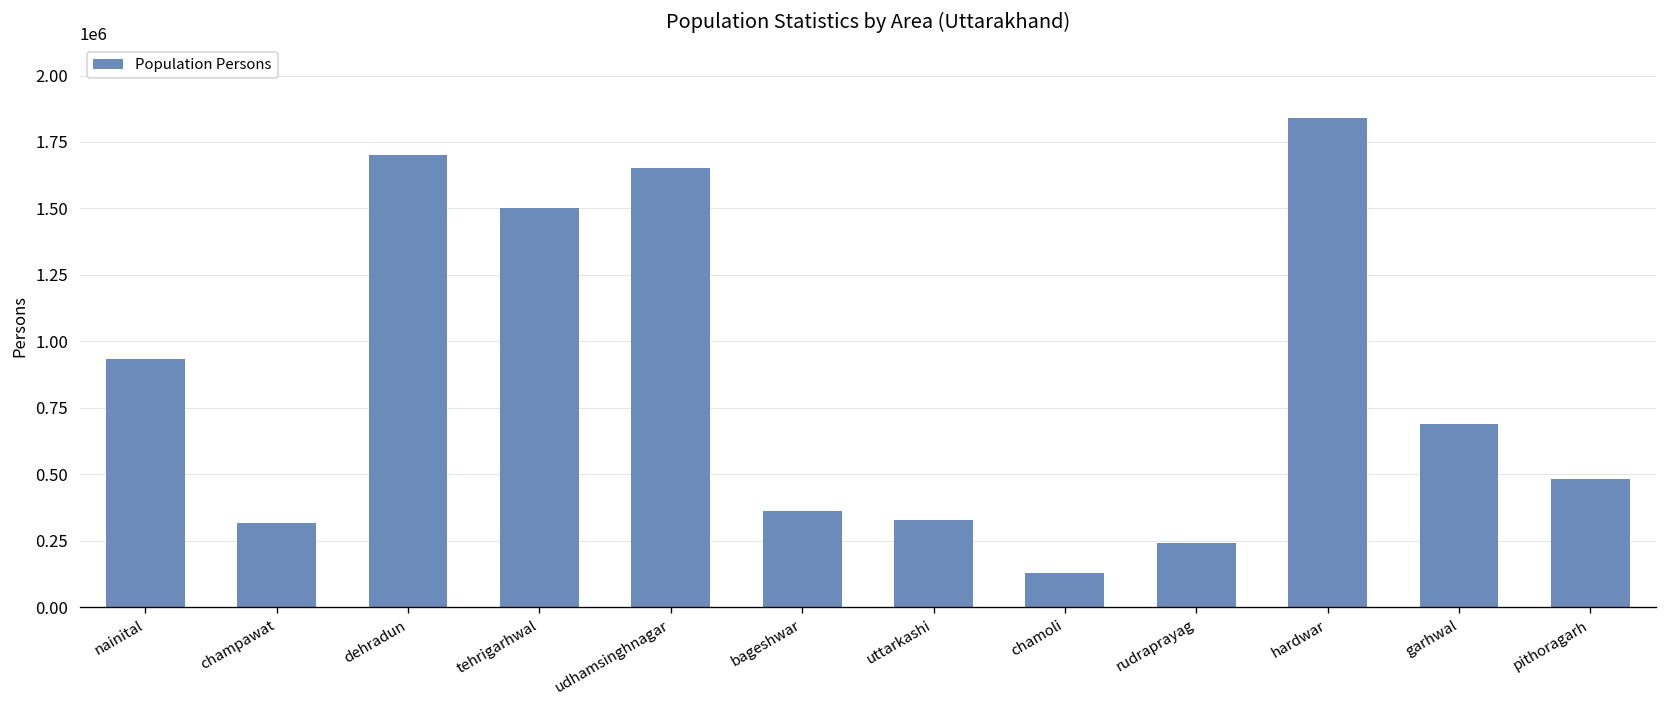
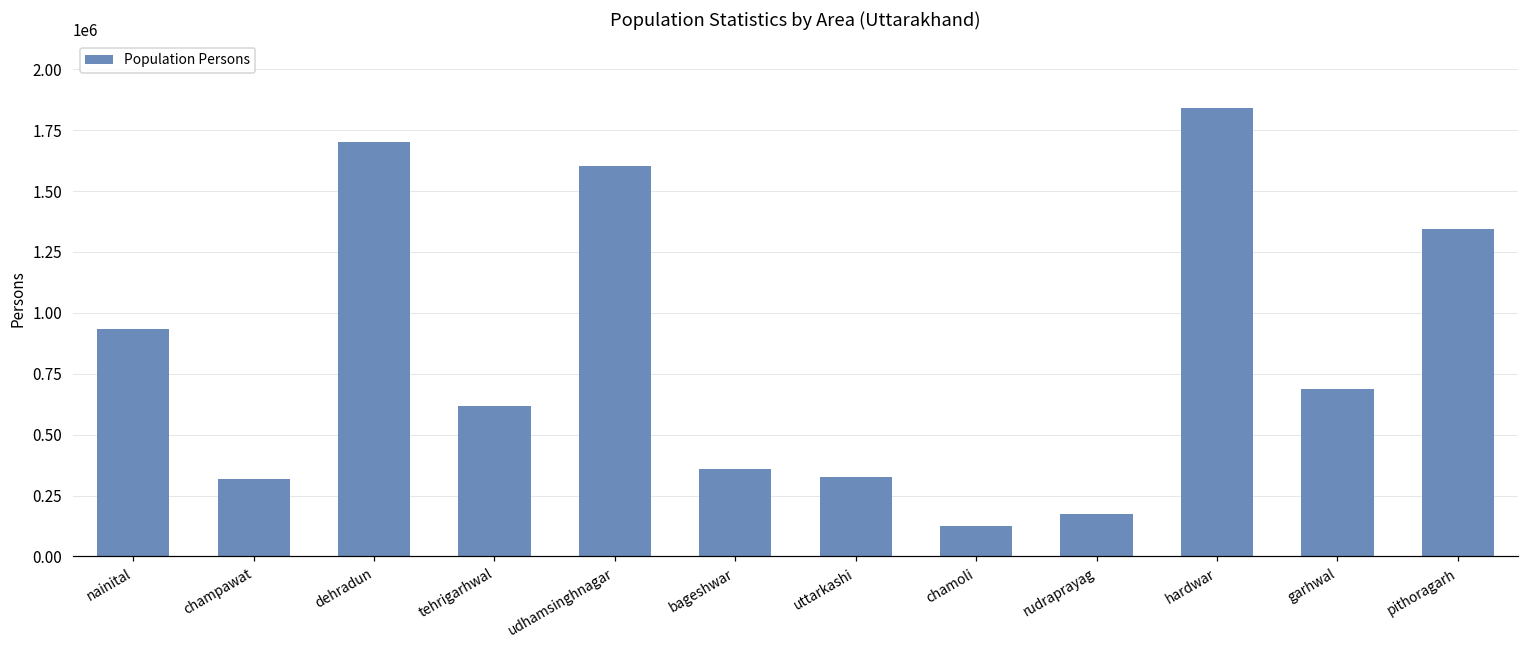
  {
    "nainital": 930000,
    "champawat": 320000,
    "dehradun": 1700000,
-   "tehrigarhwal": 1500000,
-   "udhamsinghnagar": 1650000,
+   "tehrigarhwal": 620000,
+   "udhamsinghnagar": 1600000,
    "bageshwar": 360000,
    "uttarkashi": 330000,
    "chamoli": 130000,
-   "rudraprayag": 240000,
+   "rudraprayag": 170000,
    "hardwar": 1840000,
    "garhwal": 690000,
-   "pithoragarh": 480000
+   "pithoragarh": 1350000
  }
